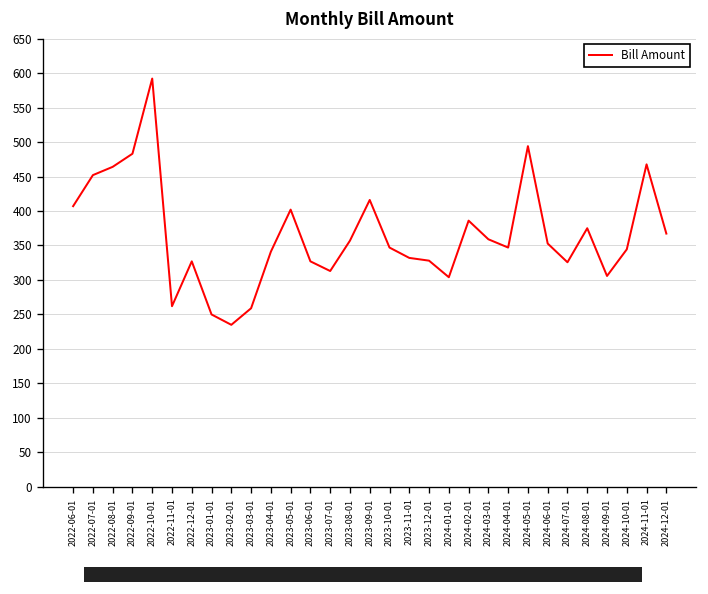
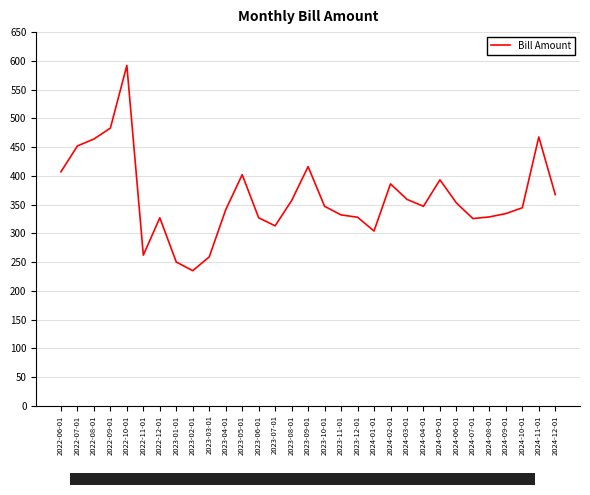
  {
    "2022-06-01": 410,
    "2022-07-01": 450,
    "2022-08-01": 460,
    "2022-09-01": 480,
    "2022-10-01": 590,
    "2022-11-01": 260,
    "2022-12-01": 330,
    "2023-01-01": 250,
    "2023-02-01": 240,
    "2023-03-01": 260,
    "2023-04-01": 340,
    "2023-05-01": 400,
    "2023-06-01": 330,
    "2023-07-01": 310,
    "2023-08-01": 360,
    "2023-09-01": 420,
    "2023-10-01": 350,
    "2023-11-01": 330,
    "2023-12-01": 330,
    "2024-01-01": 300,
    "2024-02-01": 390,
    "2024-03-01": 360,
    "2024-04-01": 350,
-   "2024-05-01": 490,
+   "2024-05-01": 390,
    "2024-06-01": 350,
    "2024-07-01": 330,
-   "2024-08-01": 380,
-   "2024-09-01": 310,
+   "2024-08-01": 330,
+   "2024-09-01": 330,
    "2024-10-01": 340,
    "2024-11-01": 470,
    "2024-12-01": 370
  }
